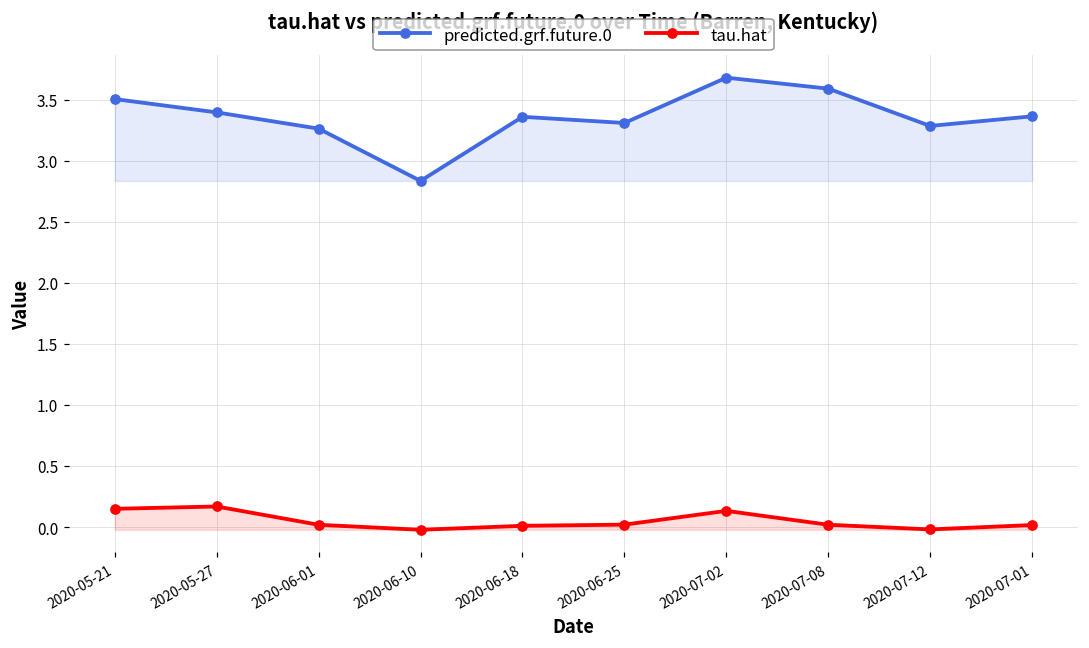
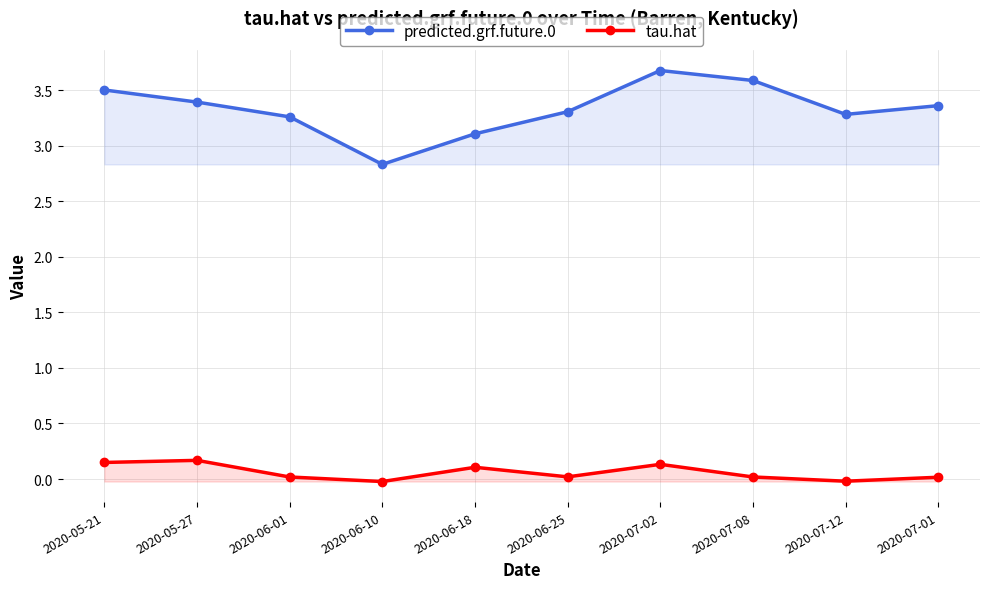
  {
    "predicted.grf.future.0": {
      "2020-05-21": 3.50,
      "2020-05-27": 3.40,
      "2020-06-01": 3.26,
      "2020-06-10": 2.83,
-     "2020-06-18": 3.36,
+     "2020-06-18": 3.11,
      "2020-06-25": 3.31,
      "2020-07-02": 3.68,
      "2020-07-08": 3.59,
      "2020-07-12": 3.28,
      "2020-07-01": 3.36
    },
    "tau.hat": {
      "2020-05-21": 0.15,
      "2020-05-27": 0.17,
      "2020-06-01": 0.02,
      "2020-06-10": -0.02,
-     "2020-06-18": 0.01,
+     "2020-06-18": 0.11,
      "2020-06-25": 0.02,
      "2020-07-02": 0.13,
      "2020-07-08": 0.02,
      "2020-07-12": -0.02,
      "2020-07-01": 0.02
    }
  }
